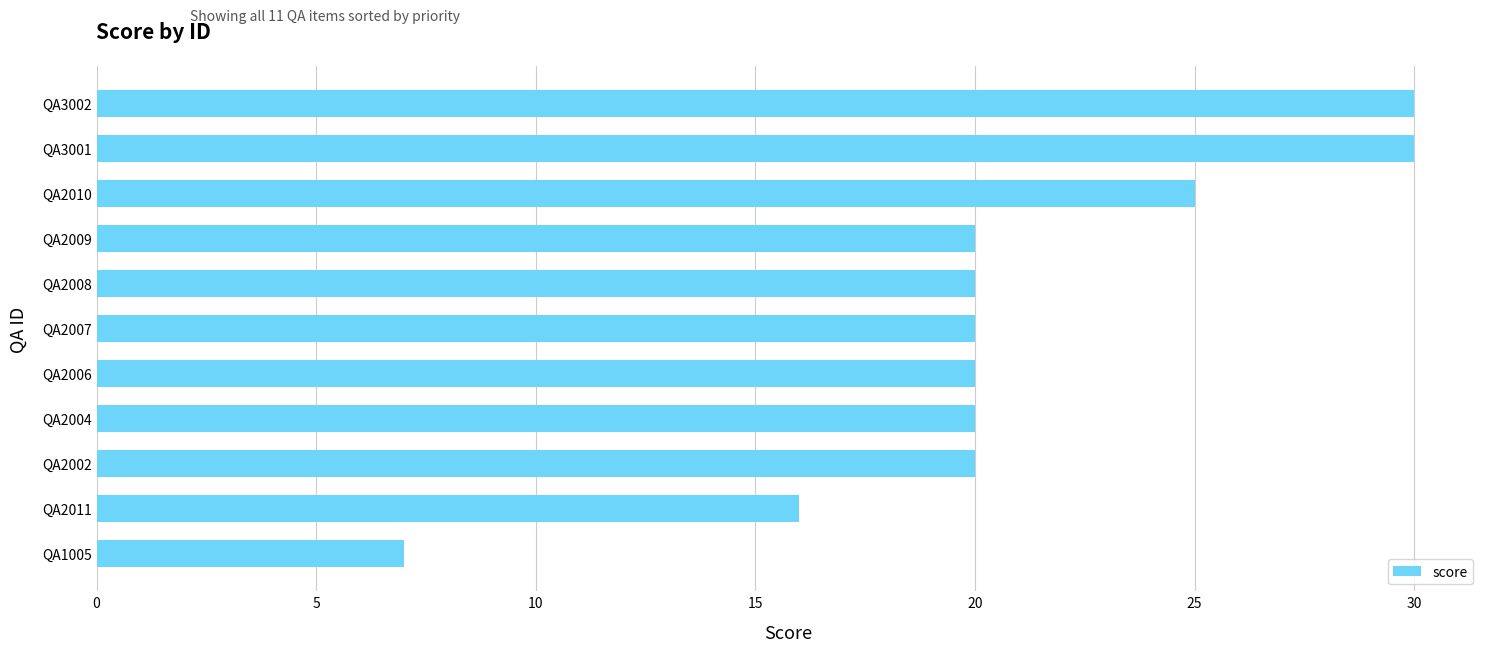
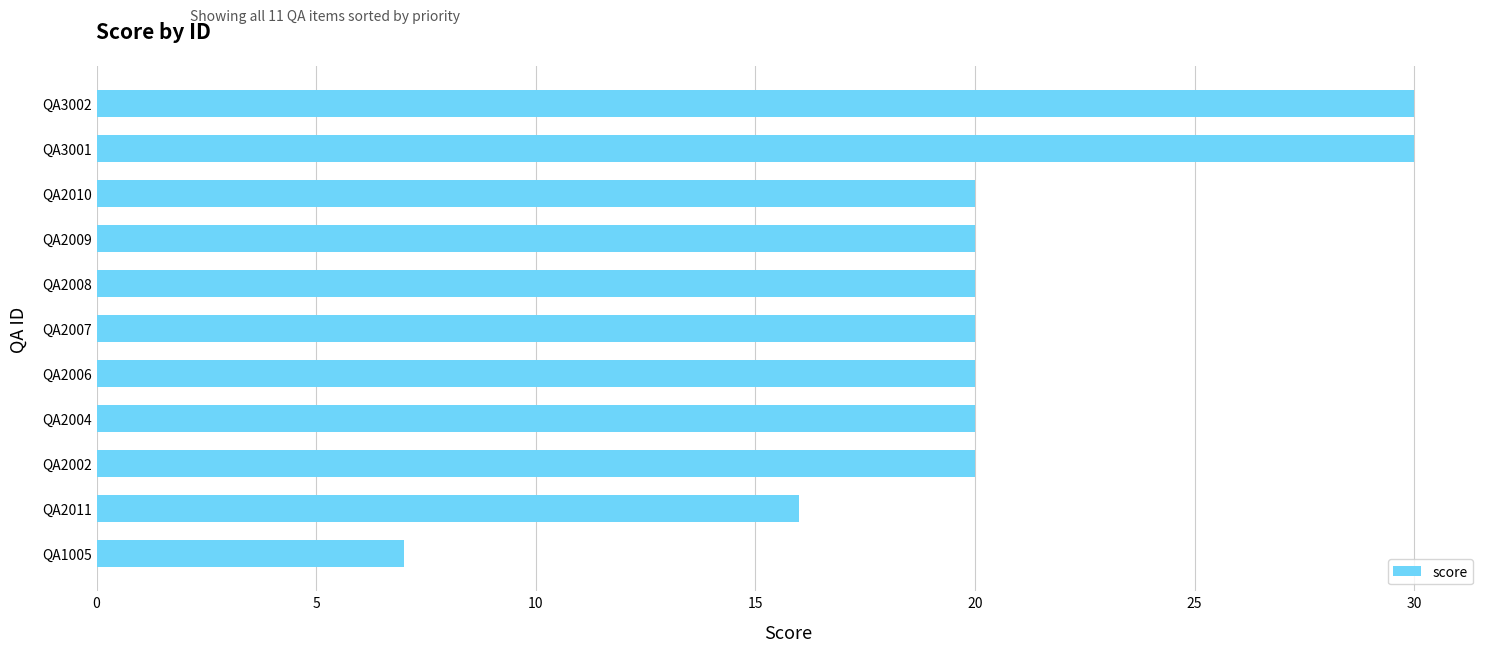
  {
    "QA3002": 30,
    "QA3001": 30,
-   "QA2010": 25,
+   "QA2010": 20,
    "QA2009": 20,
    "QA2008": 20,
    "QA2007": 20,
    "QA2006": 20,
    "QA2004": 20,
    "QA2002": 20,
    "QA2011": 16,
    "QA1005": 7
  }
